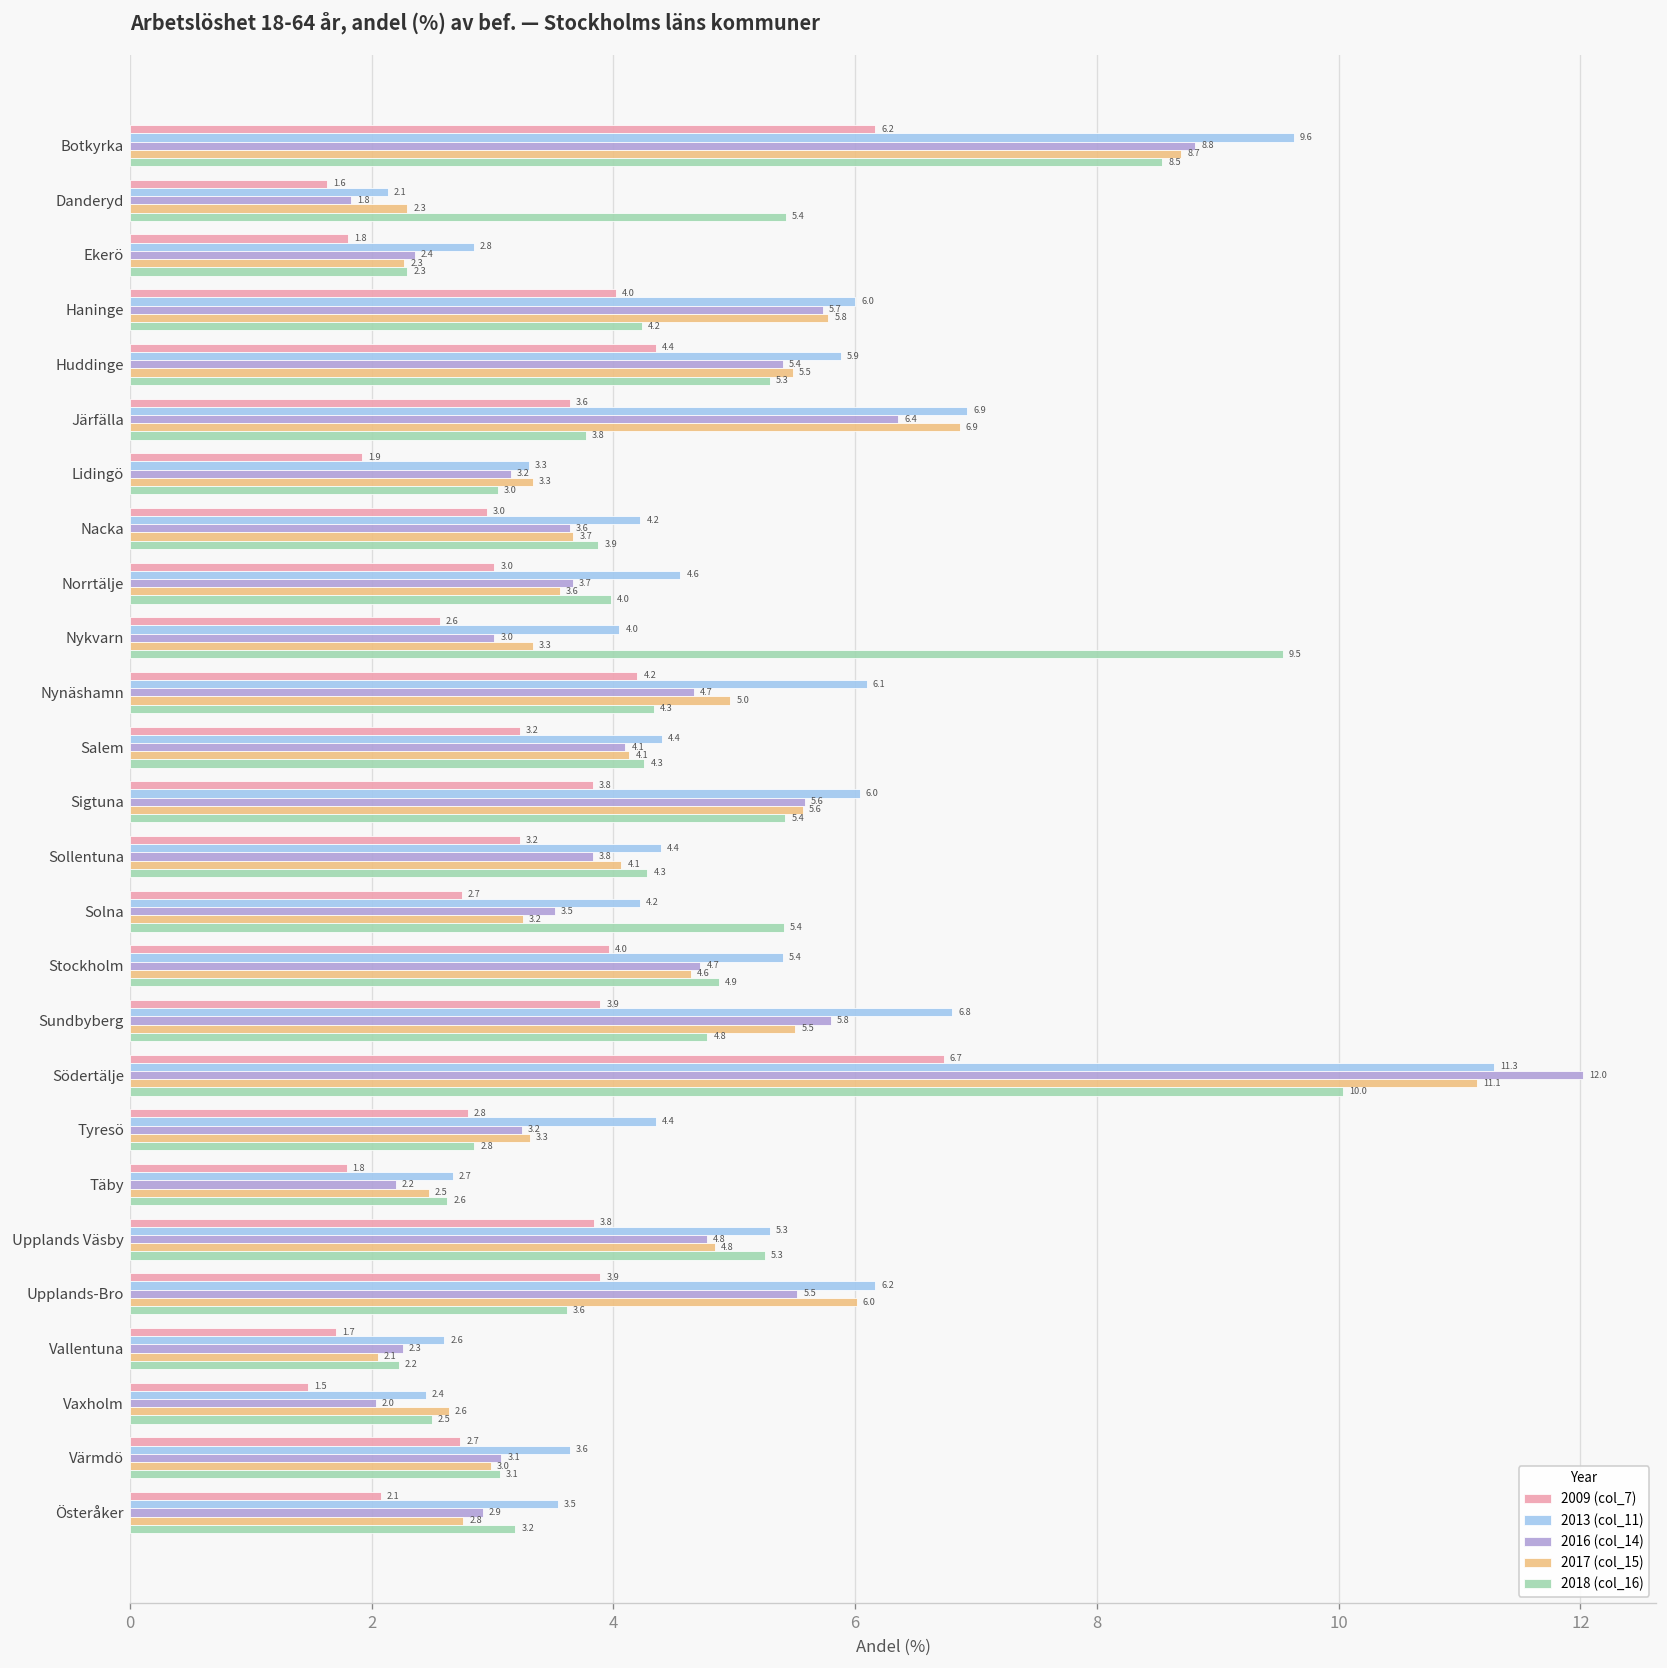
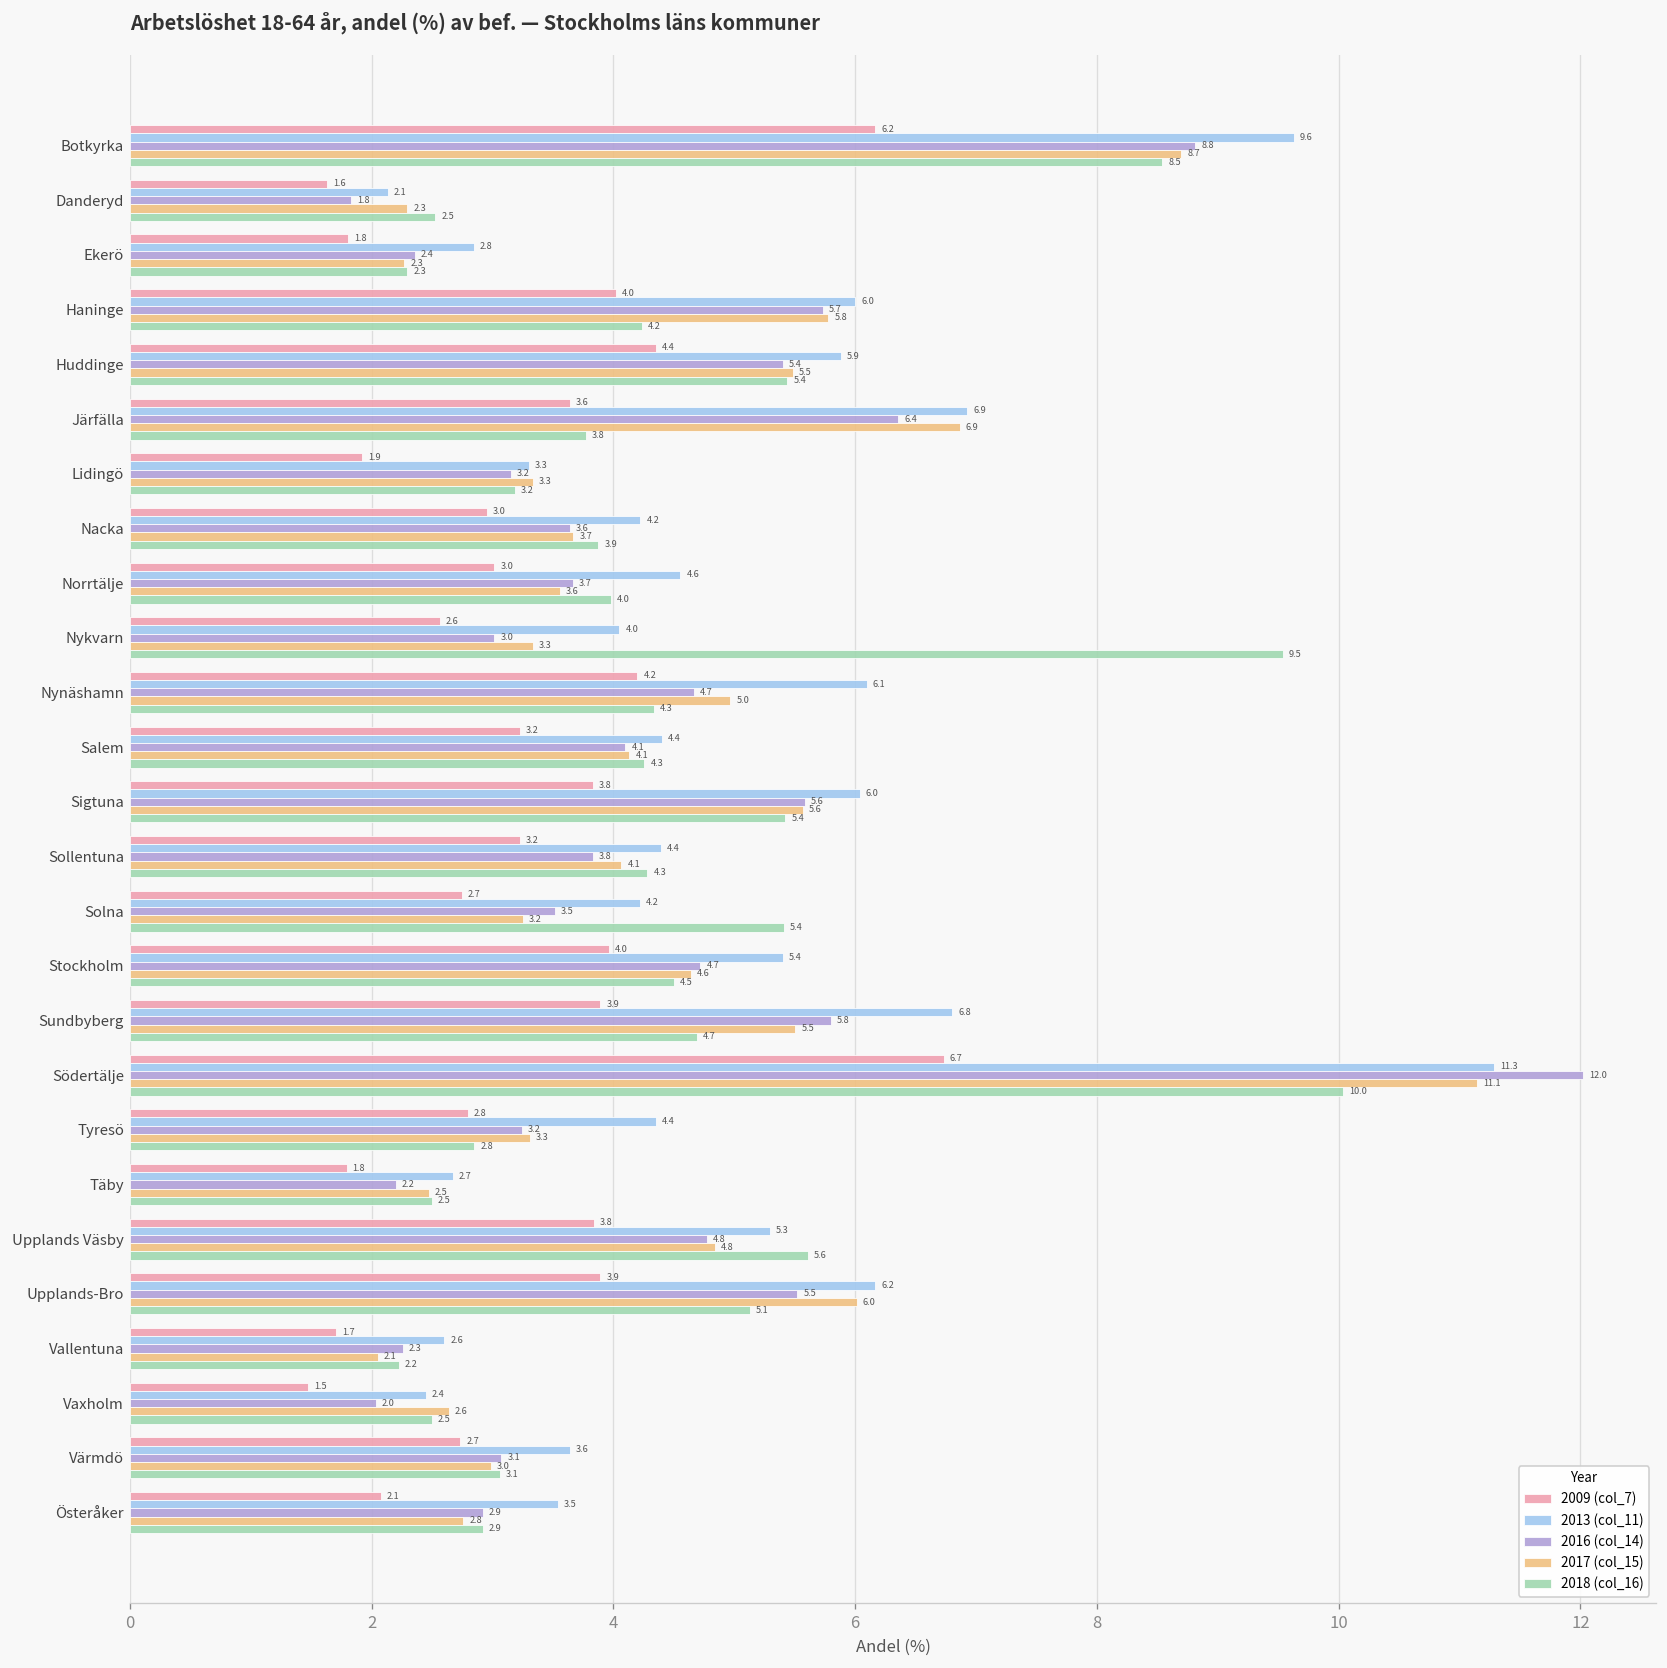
  {
    "2018 (col_16)": {
      "Botkyrka": 8.5,
-     "Danderyd": 5.4,
+     "Danderyd": 2.5,
      "Ekerö": 2.3,
      "Haninge": 4.2,
-     "Huddinge": 5.3,
+     "Huddinge": 5.4,
      "Järfälla": 3.8,
-     "Lidingö": 3.0,
+     "Lidingö": 3.2,
      "Nacka": 3.9,
      "Norrtälje": 4.0,
      "Nykvarn": 9.5,
      "Nynäshamn": 4.3,
      "Salem": 4.3,
      "Sigtuna": 5.4,
      "Sollentuna": 4.3,
      "Solna": 5.4,
-     "Stockholm": 4.9,
-     "Sundbyberg": 4.8,
+     "Stockholm": 4.5,
+     "Sundbyberg": 4.7,
      "Södertälje": 10.0,
      "Tyresö": 2.8,
-     "Täby": 2.6,
-     "Upplands Väsby": 5.3,
-     "Upplands-Bro": 3.6,
+     "Täby": 2.5,
+     "Upplands Väsby": 5.6,
+     "Upplands-Bro": 5.1,
      "Vallentuna": 2.2,
      "Vaxholm": 2.5,
      "Värmdö": 3.1,
-     "Österåker": 3.2
+     "Österåker": 2.9
    }
  }
